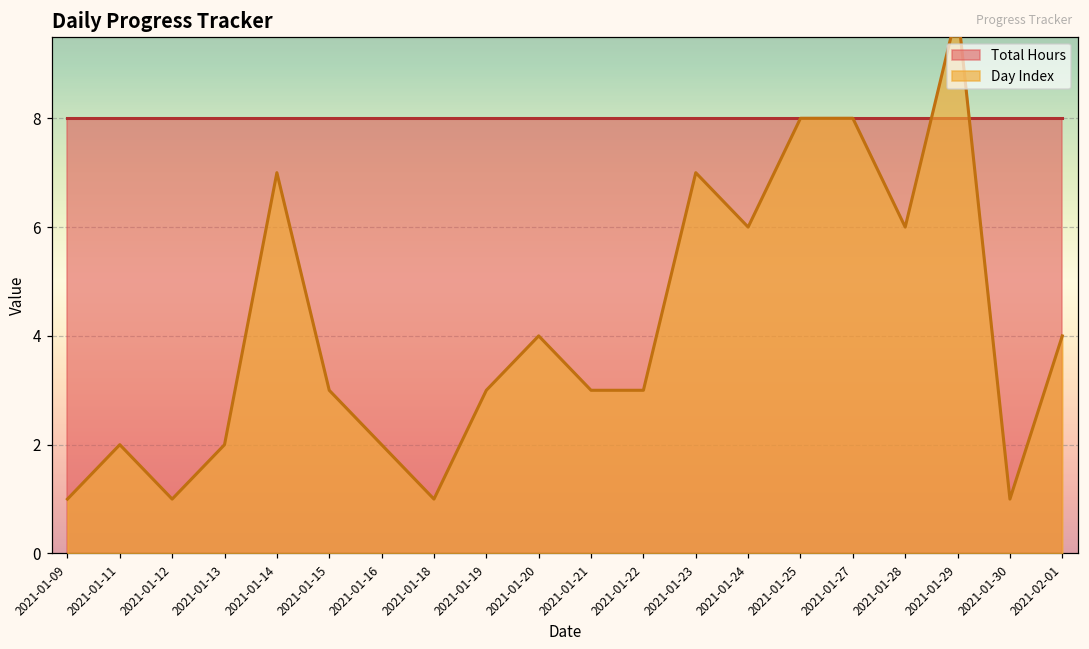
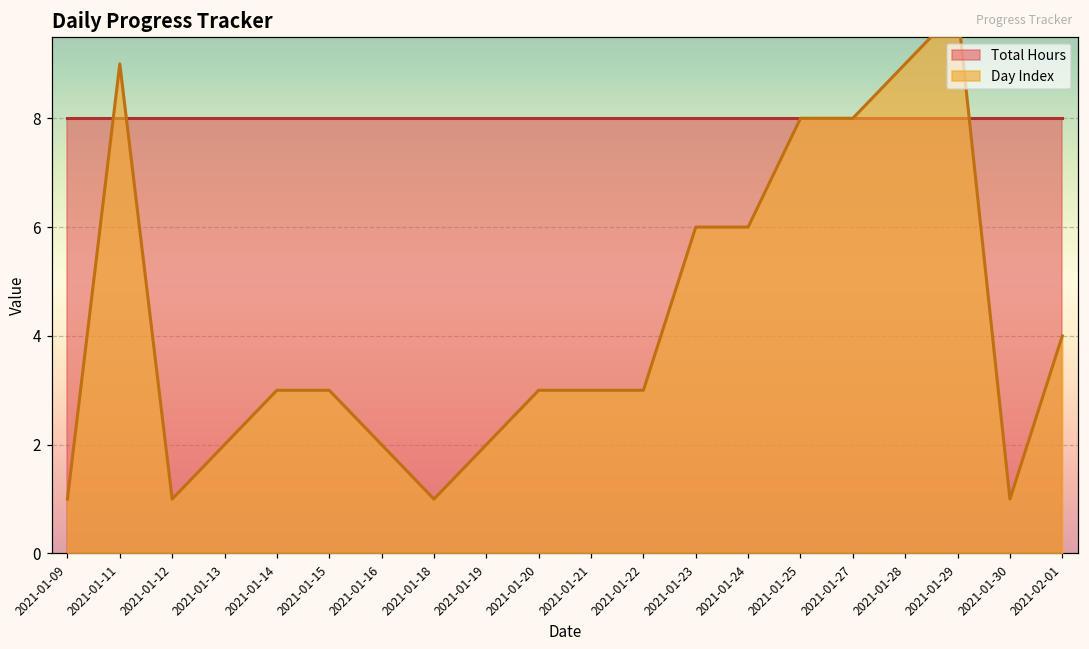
  {
    "Total Hours": {
      "2021-01-09": 8,
      "2021-01-11": 8,
      "2021-01-12": 8,
      "2021-01-13": 8,
      "2021-01-14": 8,
      "2021-01-15": 8,
      "2021-01-16": 8,
      "2021-01-18": 8,
      "2021-01-19": 8,
      "2021-01-20": 8,
      "2021-01-21": 8,
      "2021-01-22": 8,
      "2021-01-23": 8,
      "2021-01-24": 8,
      "2021-01-28": 8,
      "2021-01-29": 8,
      "2021-01-30": 8,
      "2021-02-01": 8
    },
    "Day Index": {
      "2021-01-09": 1,
-     "2021-01-11": 2,
+     "2021-01-11": 9,
      "2021-01-12": 1,
      "2021-01-13": 2,
-     "2021-01-14": 7,
+     "2021-01-14": 3,
      "2021-01-15": 3,
      "2021-01-16": 2,
      "2021-01-18": 1,
-     "2021-01-19": 3,
-     "2021-01-20": 4,
+     "2021-01-19": 2,
+     "2021-01-20": 3,
      "2021-01-21": 3,
      "2021-01-22": 3,
-     "2021-01-23": 7,
+     "2021-01-23": 6,
      "2021-01-24": 6,
-     "2021-01-28": 6,
+     "2021-01-28": 9,
      "2021-01-30": 1,
      "2021-02-01": 4
    }
  }
